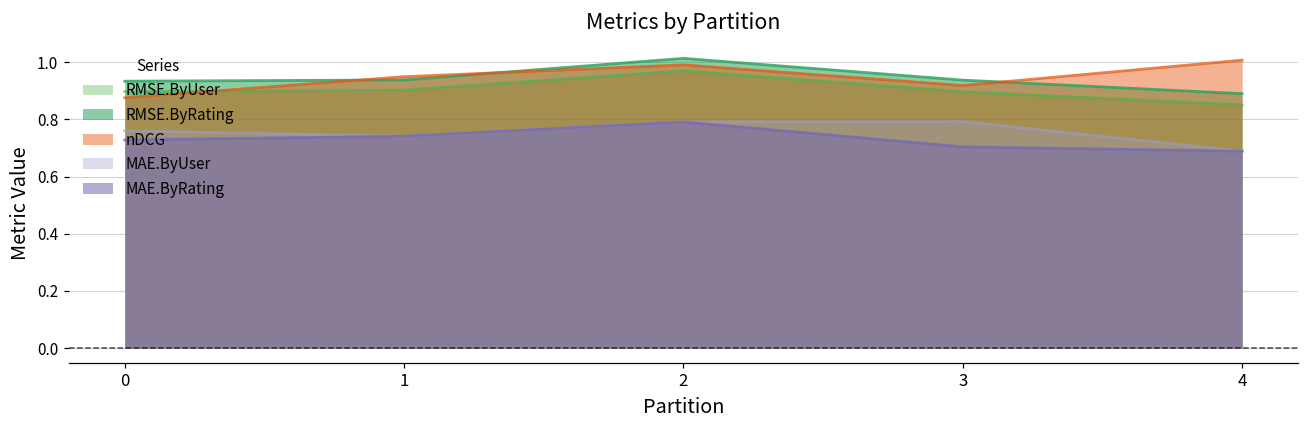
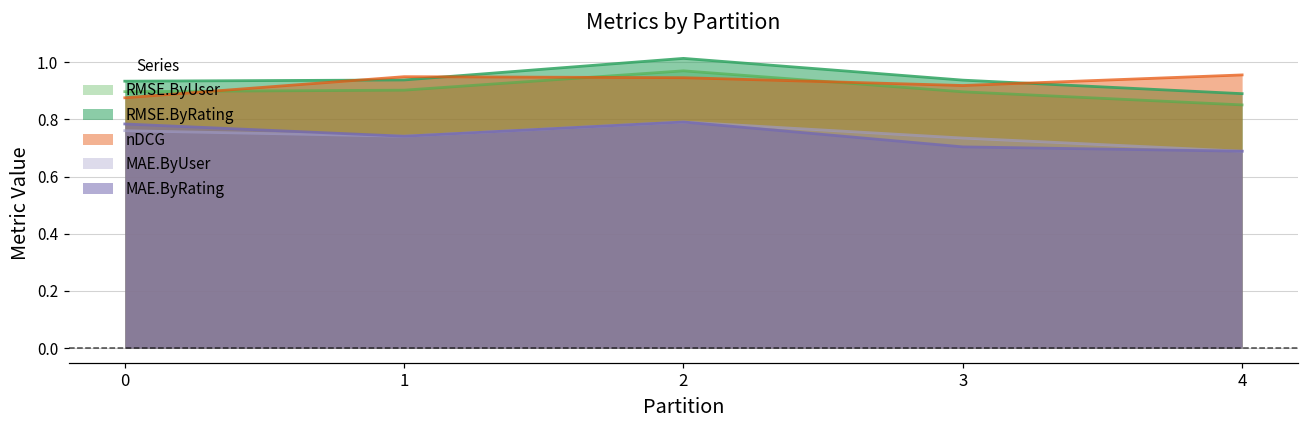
  {
    "nDCG": {
      "0": 0.88,
      "1": 0.95,
-     "2": 0.99,
+     "2": 0.95,
      "3": 0.92,
-     "4": 1.01
+     "4": 0.96
    },
    "MAE.ByUser": {
      "0": 0.76,
-     "3": 0.79
+     "3": 0.73
    },
    "MAE.ByRating": {
-     "0": 0.73,
+     "0": 0.78,
      "3": 0.70
    }
  }
